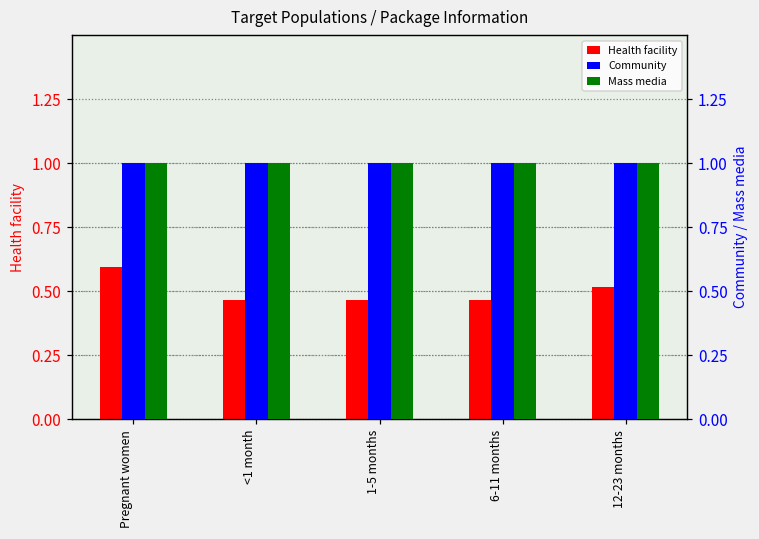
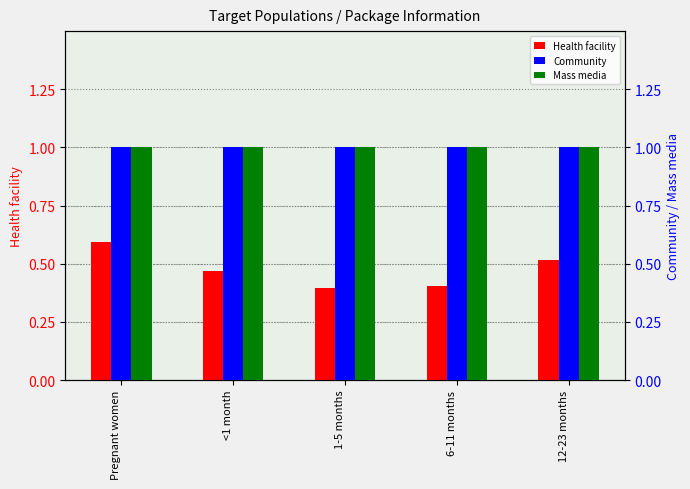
  {
    "Health facility": {
      "Pregnant women": 0.59,
      "<1 month": 0.47,
-     "1-5 months": 0.47,
-     "6-11 months": 0.47,
+     "1-5 months": 0.39,
+     "6-11 months": 0.40,
      "12-23 months": 0.52
    },
    "Community": {
      "Pregnant women": 1.00,
      "<1 month": 1.00,
      "1-5 months": 1.00,
      "6-11 months": 1.00,
      "12-23 months": 1.00
    },
    "Mass media": {
      "Pregnant women": 1.00,
      "<1 month": 1.00,
      "1-5 months": 1.00,
      "6-11 months": 1.00,
      "12-23 months": 1.00
    }
  }
